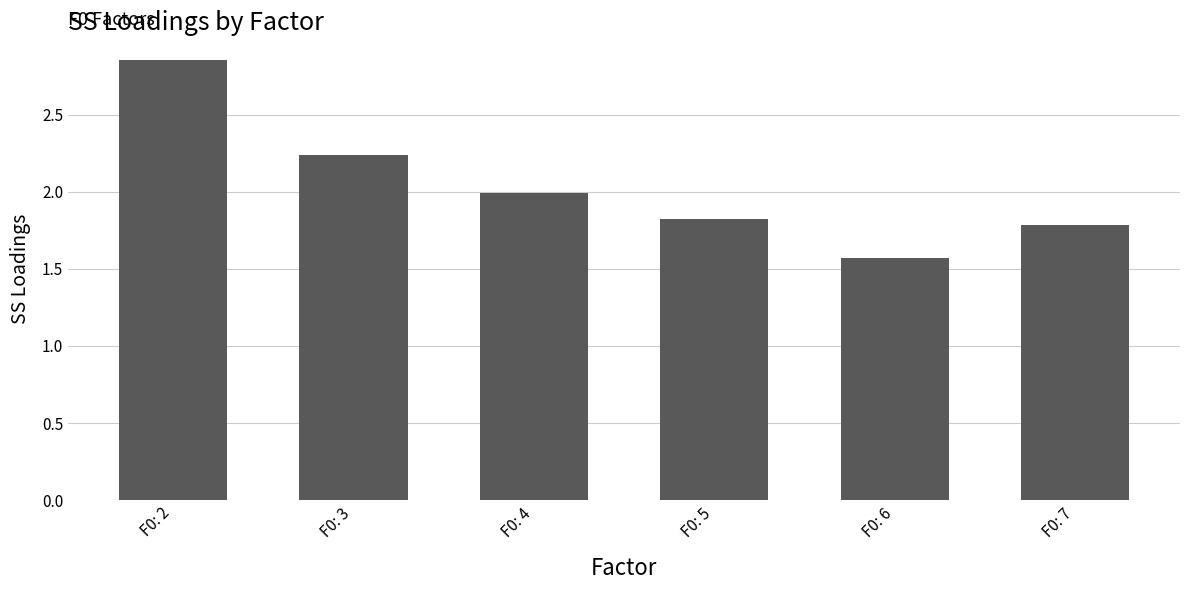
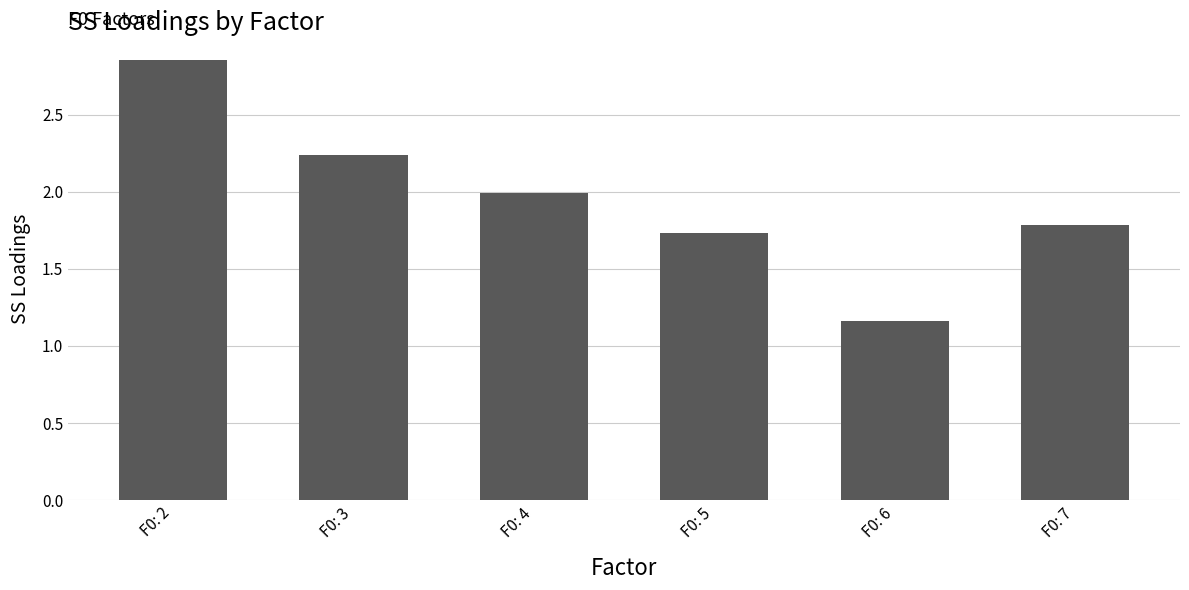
  {
    "F0: 2": 2.85,
    "F0: 3": 2.24,
    "F0: 4": 2.00,
-   "F0: 5": 1.83,
-   "F0: 6": 1.57,
+   "F0: 5": 1.73,
+   "F0: 6": 1.16,
    "F0: 7": 1.79
  }
